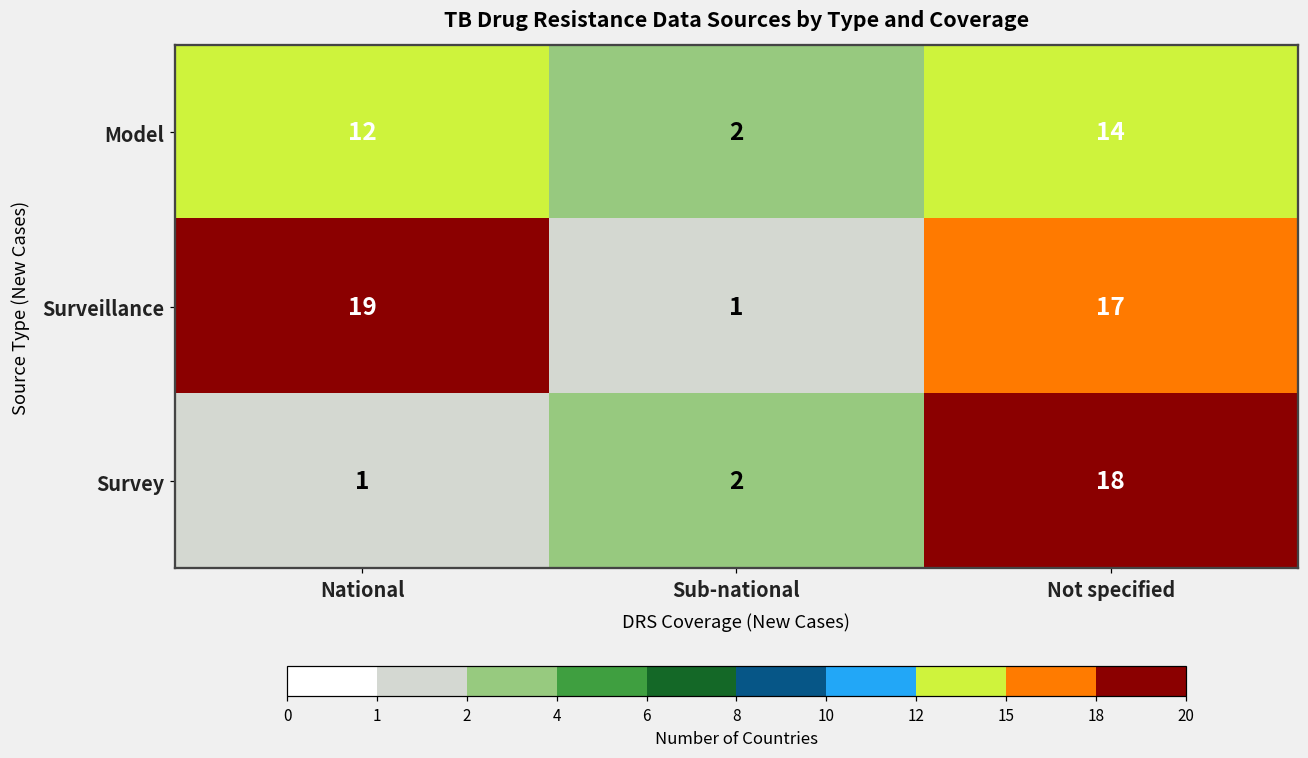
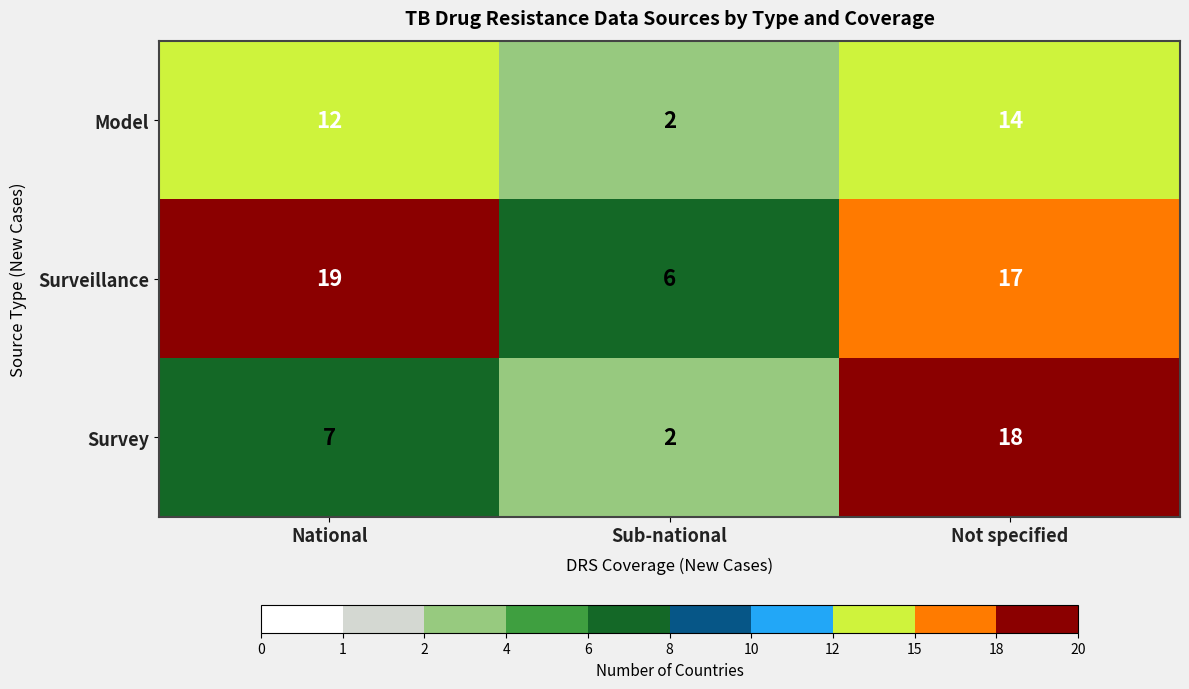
  {
    "Model": {
      "National": 12,
      "Sub-national": 2,
      "Not specified": 14
    },
    "Surveillance": {
      "National": 19,
-     "Sub-national": 1,
+     "Sub-national": 6,
      "Not specified": 17
    },
    "Survey": {
-     "National": 1,
+     "National": 7,
      "Sub-national": 2,
      "Not specified": 18
    }
  }
